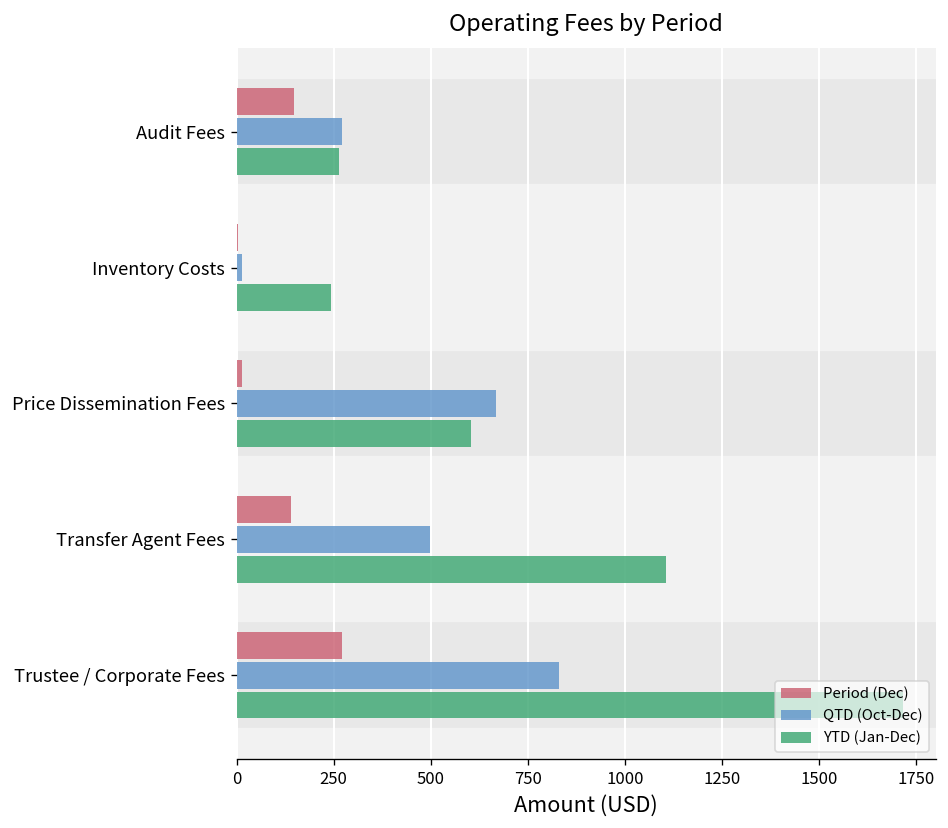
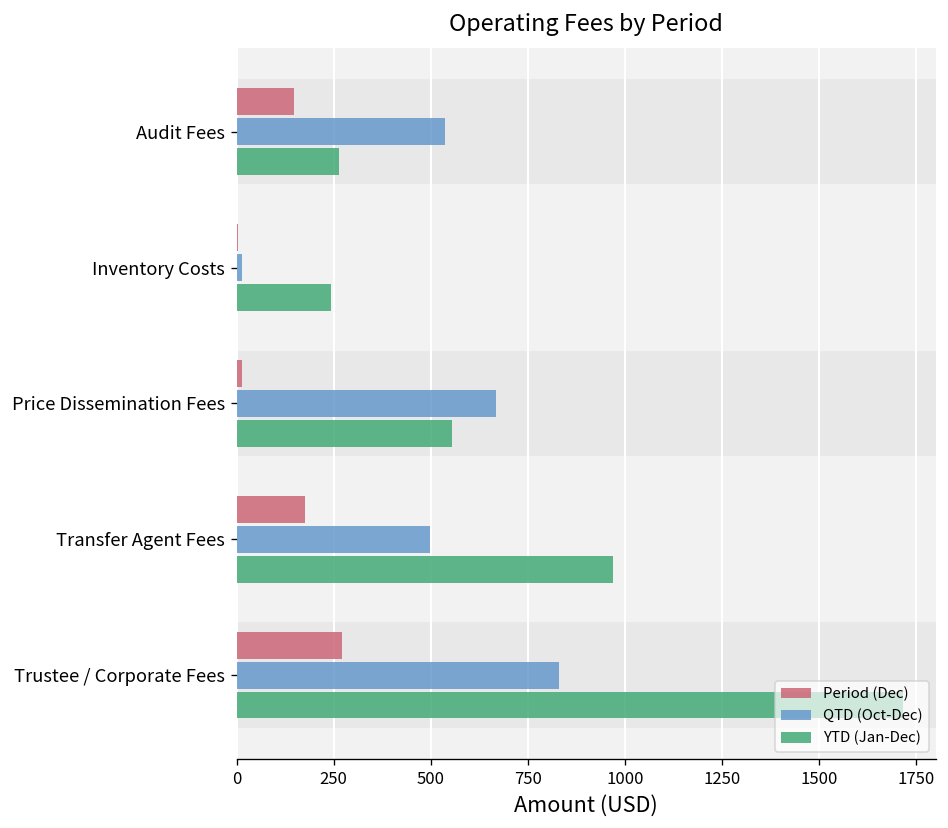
  {
    "Period (Dec)": {
      "Audit Fees": 150,
      "Price Dissemination Fees": 20,
-     "Transfer Agent Fees": 140,
+     "Transfer Agent Fees": 180,
      "Trustee / Corporate Fees": 270
    },
    "QTD (Oct-Dec)": {
-     "Audit Fees": 270,
+     "Audit Fees": 540,
      "Inventory Costs": 10,
      "Price Dissemination Fees": 670,
      "Transfer Agent Fees": 500,
      "Trustee / Corporate Fees": 830
    },
    "YTD (Jan-Dec)": {
      "Audit Fees": 260,
      "Inventory Costs": 240,
-     "Price Dissemination Fees": 600,
-     "Transfer Agent Fees": 1110
+     "Price Dissemination Fees": 550,
+     "Transfer Agent Fees": 970
    }
  }
